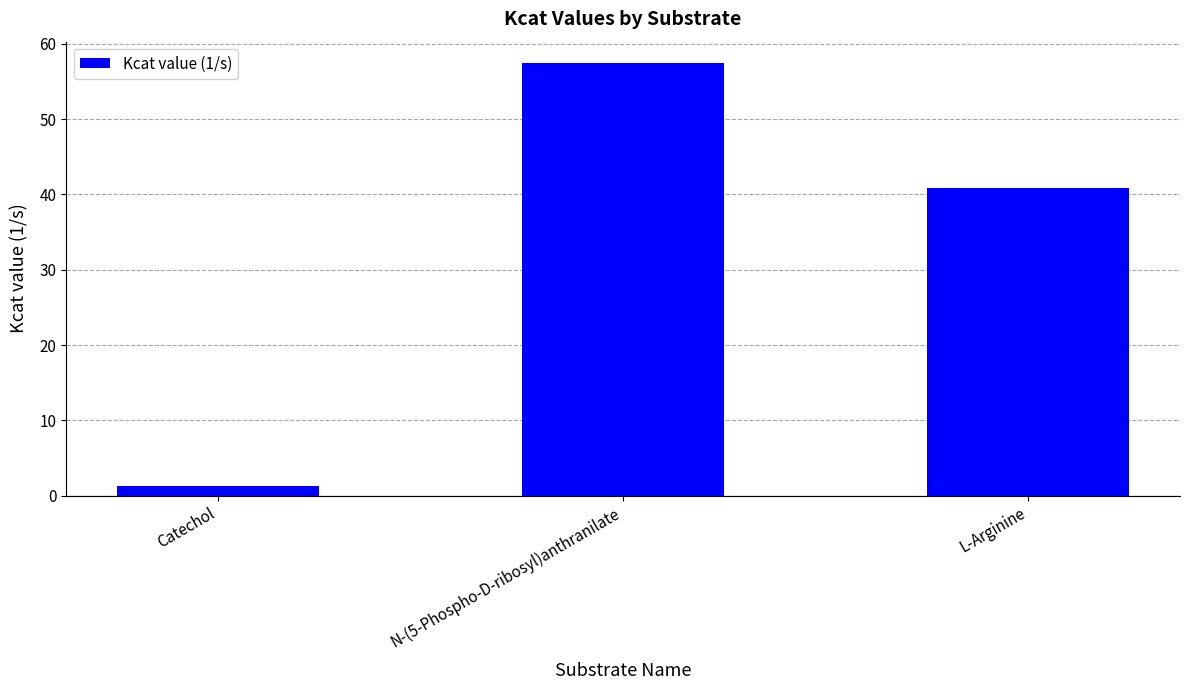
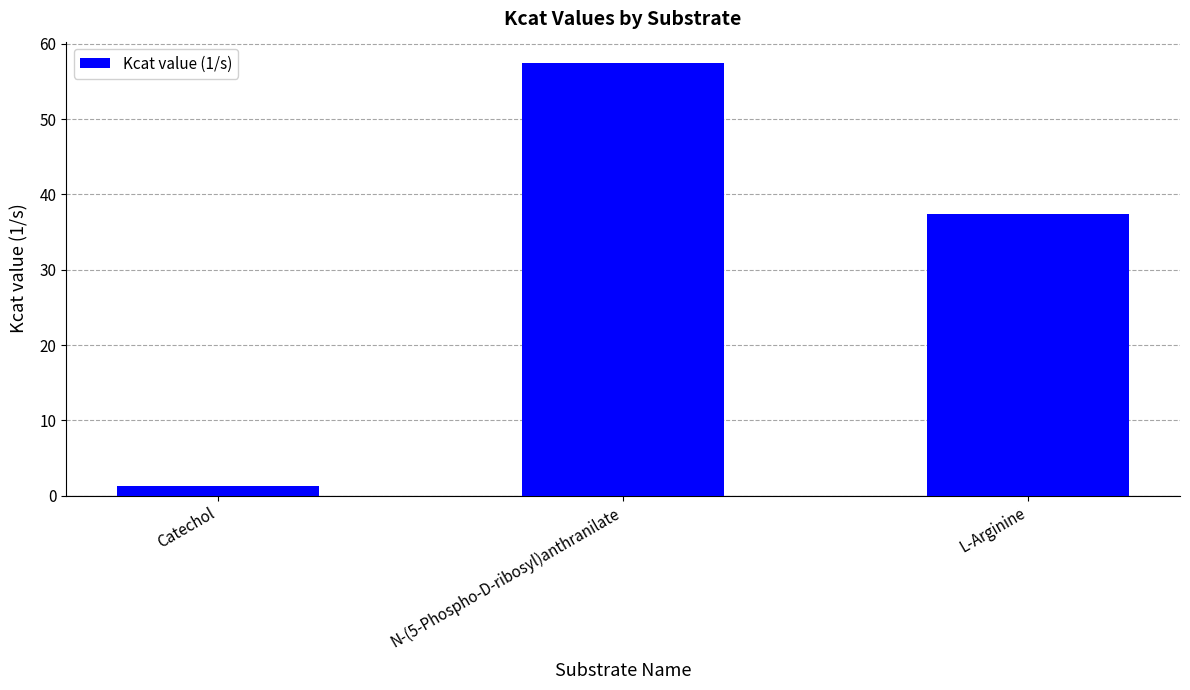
  {
    "Catechol": 1,
    "N-(5-Phospho-D-ribosyl)anthranilate": 57,
-   "L-Arginine": 41
+   "L-Arginine": 37
  }
